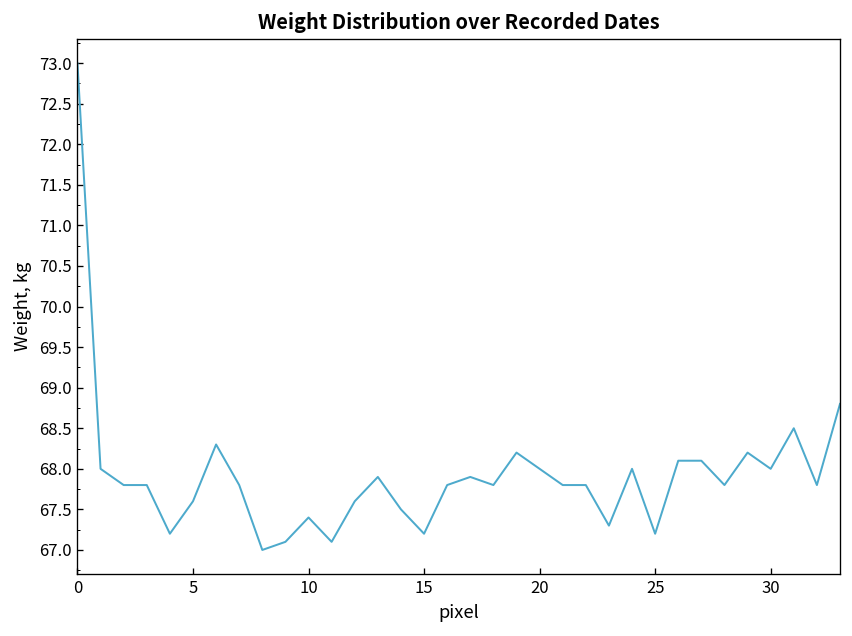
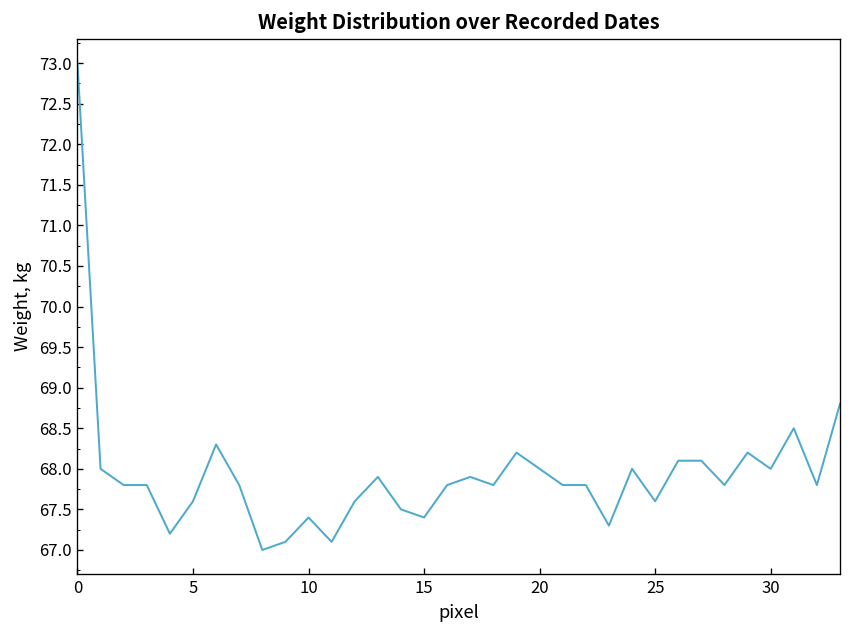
  {
    "0": 73.0,
    "5": 67.6,
    "10": 67.4,
-   "15": 67.2,
+   "15": 67.4,
    "20": 68.0,
-   "25": 67.2,
+   "25": 67.6,
    "30": 68.0
  }
